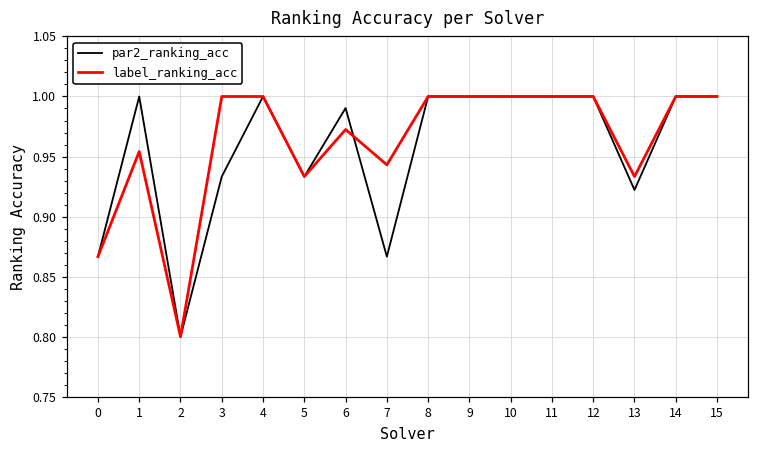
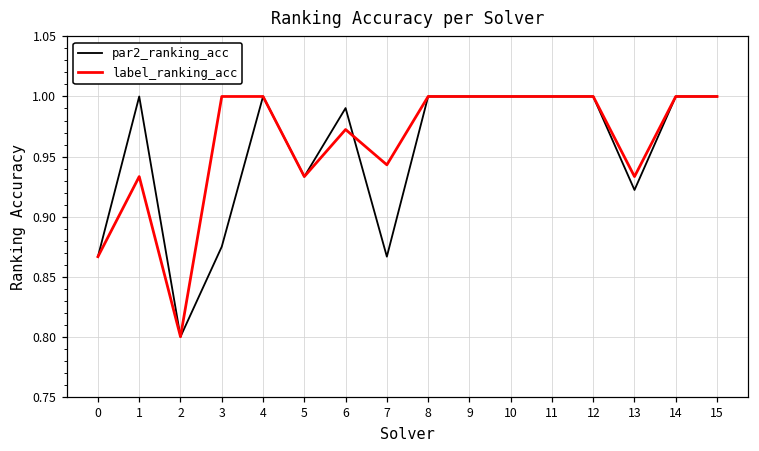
  {
    "par2_ranking_acc": {
      "1": 1.000,
-     "3": 0.933,
+     "3": 0.875,
      "6": 0.990,
      "7": 0.867,
      "13": 0.922
    },
    "label_ranking_acc": {
-     "1": 0.954,
+     "1": 0.933,
      "3": 1.000,
      "6": 0.973,
      "7": 0.943,
      "13": 0.933
    }
  }
